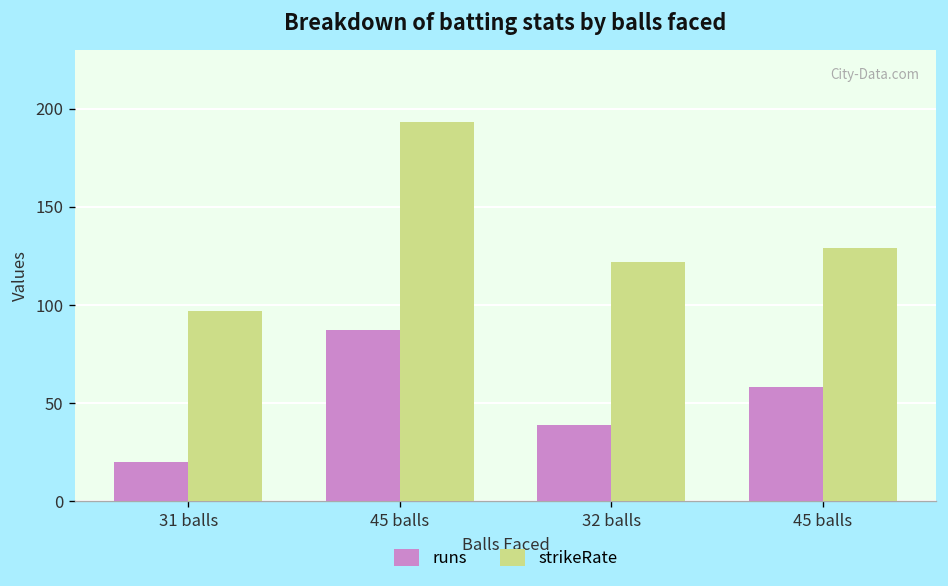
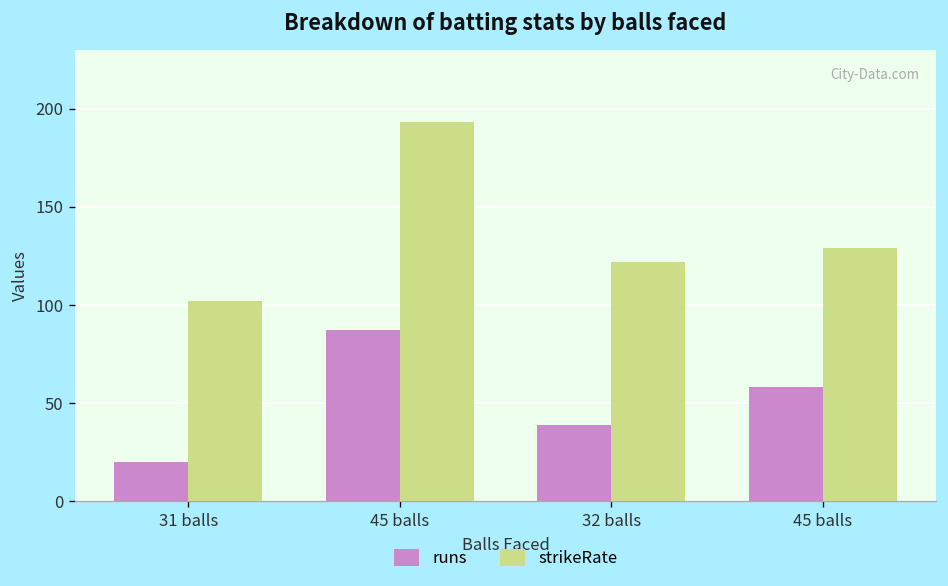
  {
    "runs": {
      "31 balls": 20,
      "32 balls": 39
    },
    "strikeRate": {
-     "31 balls": 97,
+     "31 balls": 102,
      "32 balls": 122
    }
  }
